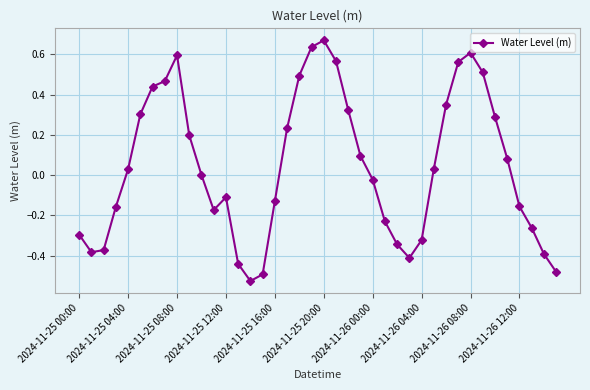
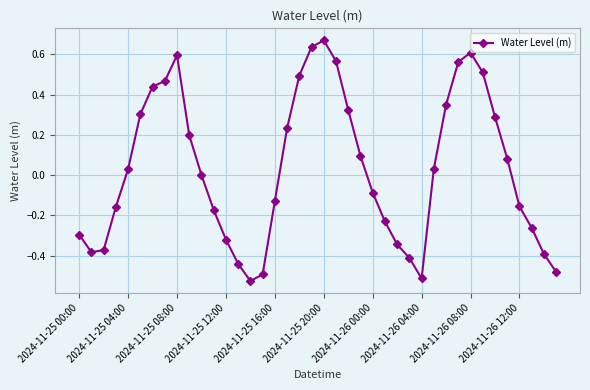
  {
    "2024-11-25 00:00": -0.30,
    "2024-11-25 04:00": 0.03,
    "2024-11-25 08:00": 0.60,
-   "2024-11-25 12:00": -0.11,
+   "2024-11-25 12:00": -0.32,
    "2024-11-25 16:00": -0.13,
    "2024-11-25 20:00": 0.67,
-   "2024-11-26 00:00": -0.02,
-   "2024-11-26 04:00": -0.32,
+   "2024-11-26 00:00": -0.09,
+   "2024-11-26 04:00": -0.51,
    "2024-11-26 08:00": 0.61,
    "2024-11-26 12:00": -0.16
  }
